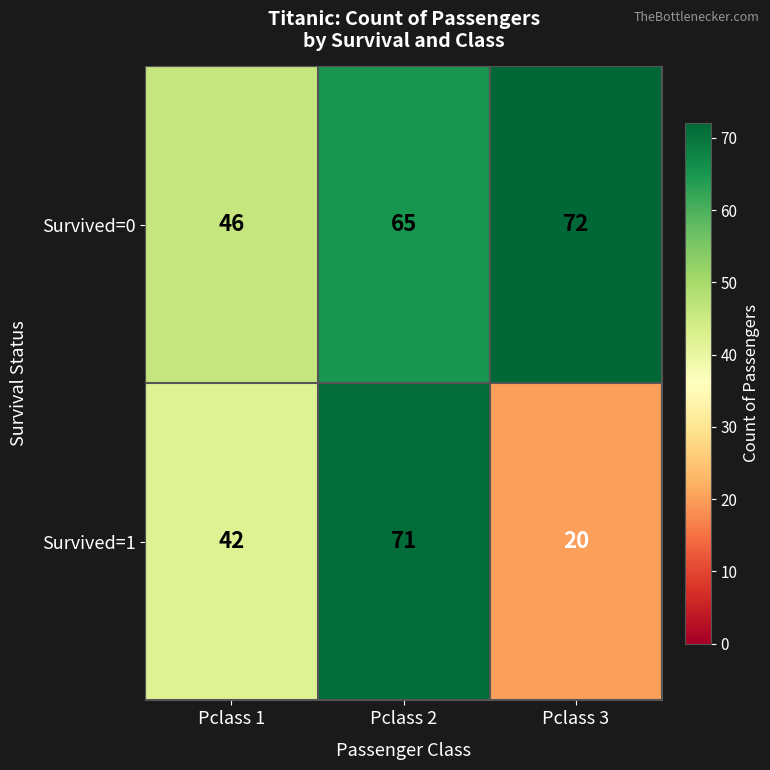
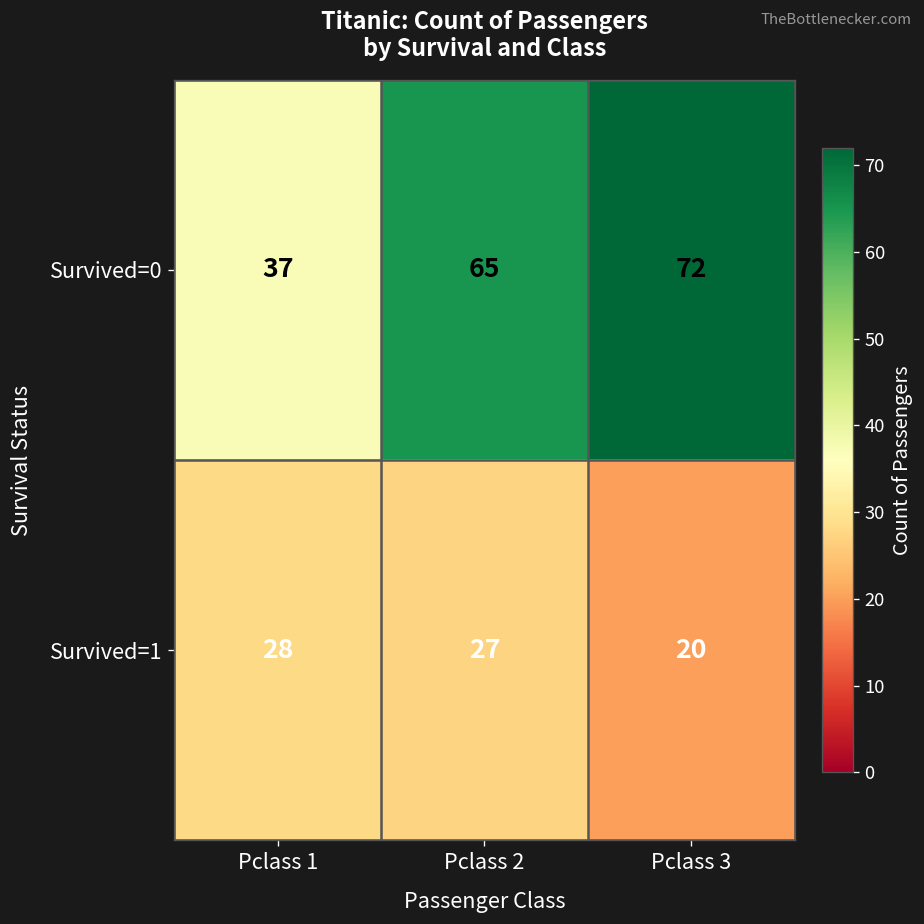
  {
    "Survived=0": {
-     "Pclass 1": 46,
+     "Pclass 1": 37,
      "Pclass 2": 65,
      "Pclass 3": 72
    },
    "Survived=1": {
-     "Pclass 1": 42,
-     "Pclass 2": 71,
+     "Pclass 1": 28,
+     "Pclass 2": 27,
      "Pclass 3": 20
    }
  }
